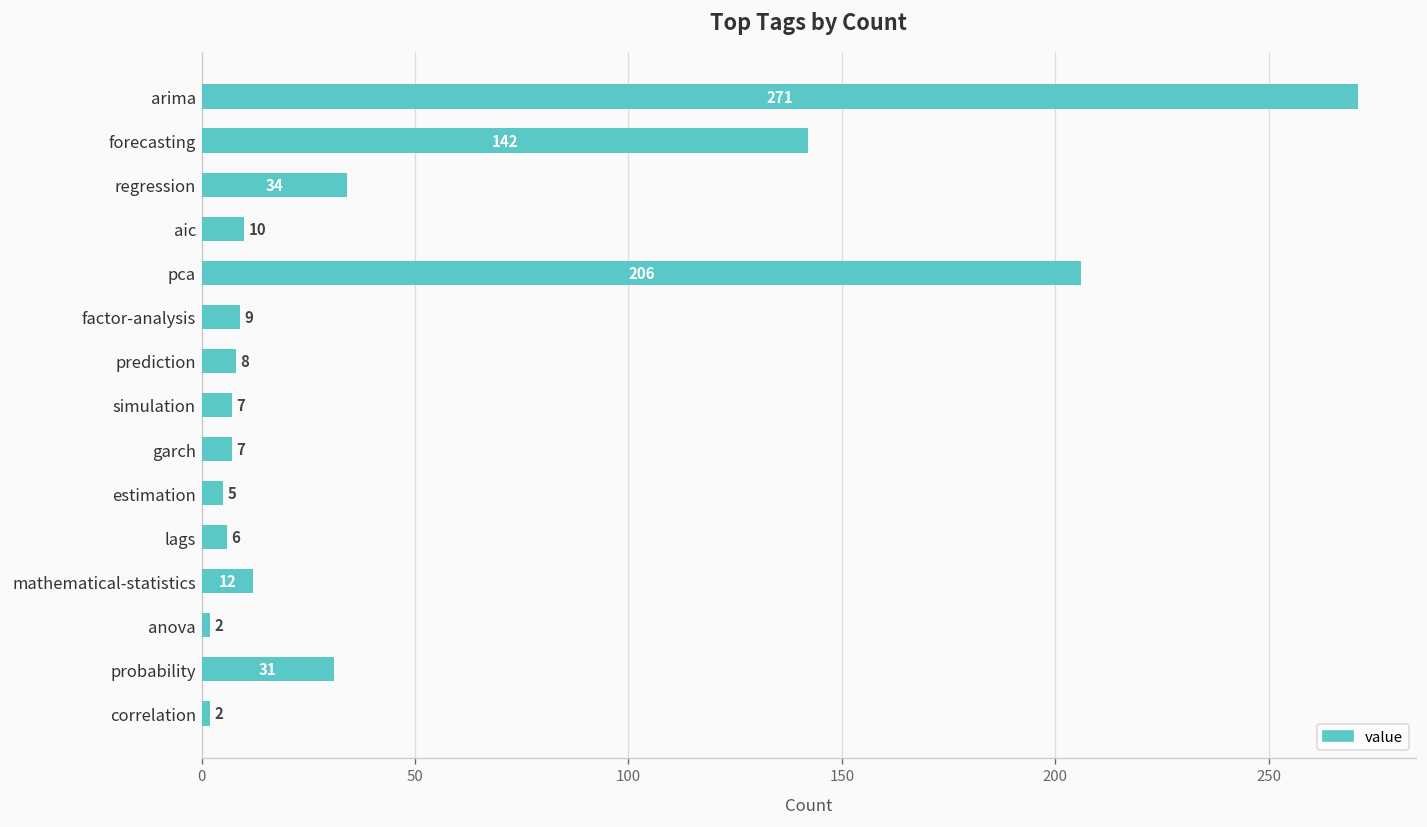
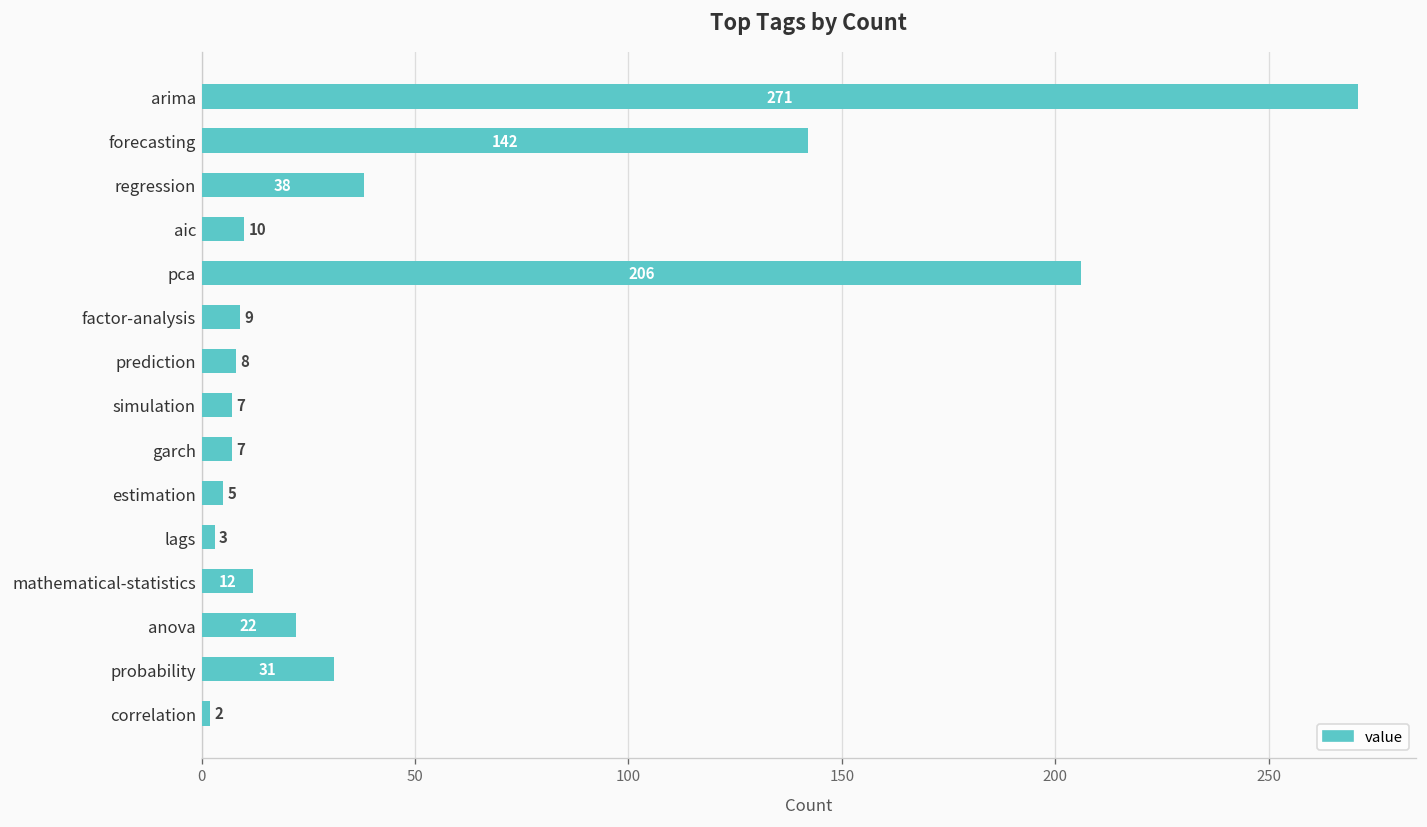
  {
    "arima": 271,
    "forecasting": 142,
-   "regression": 34,
+   "regression": 38,
    "aic": 10,
    "pca": 206,
    "factor-analysis": 9,
    "prediction": 8,
    "simulation": 7,
    "garch": 7,
    "estimation": 5,
-   "lags": 6,
+   "lags": 3,
    "mathematical-statistics": 12,
-   "anova": 2,
+   "anova": 22,
    "probability": 31,
    "correlation": 2
  }
